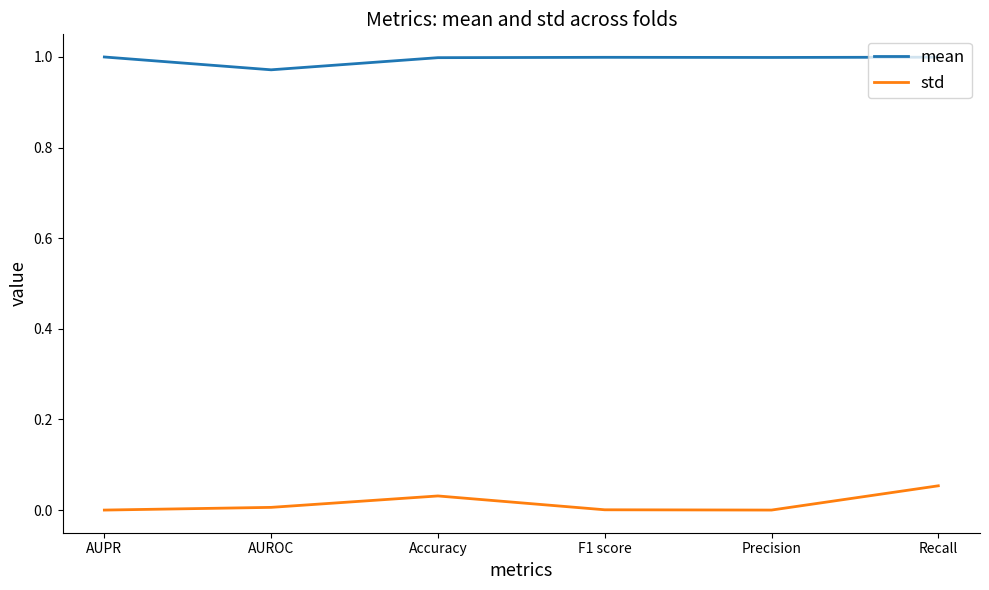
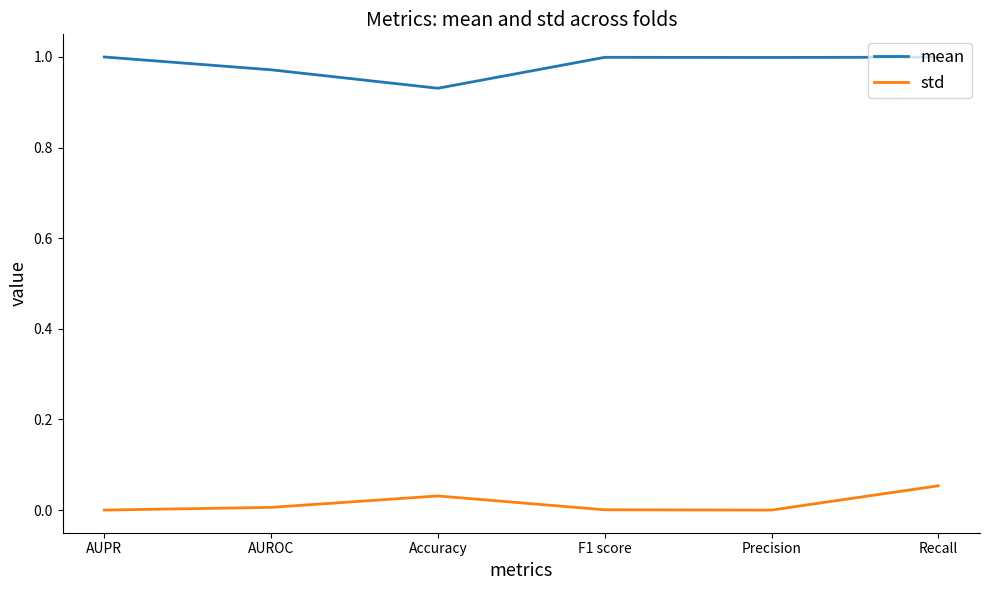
  {
    "mean": {
      "AUPR": 1.00,
      "AUROC": 0.97,
-     "Accuracy": 1.00,
+     "Accuracy": 0.93,
      "F1 score": 1.00,
      "Precision": 1.00
    },
    "std": {
      "AUPR": 0.00,
      "AUROC": 0.01,
      "Accuracy": 0.03,
      "F1 score": 0.00,
      "Precision": 0.00,
      "Recall": 0.05
    }
  }
